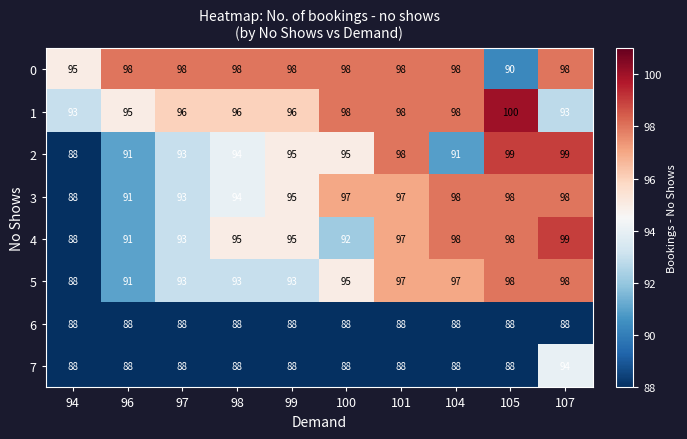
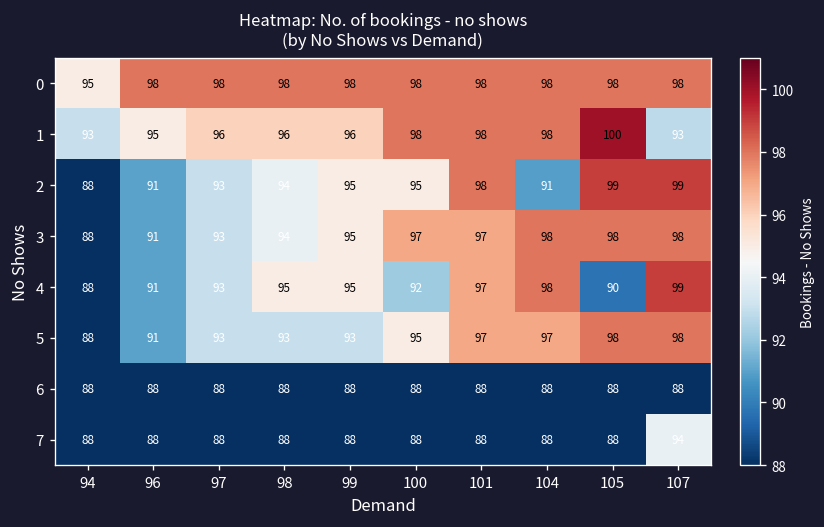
  {
    "0": {
      "94": 95,
      "96": 98,
      "97": 98,
      "98": 98,
      "99": 98,
      "100": 98,
      "101": 98,
      "104": 98,
-     "105": 90,
+     "105": 98,
      "107": 98
    },
    "1": {
      "94": 93,
      "96": 95,
      "97": 96,
      "98": 96,
      "99": 96,
      "100": 98,
      "101": 98,
      "104": 98,
      "105": 100,
      "107": 93
    },
    "2": {
      "94": 88,
      "96": 91,
      "97": 93,
      "99": 95,
      "100": 95,
      "101": 98,
      "104": 91,
      "105": 99,
      "107": 99
    },
    "3": {
      "94": 88,
      "96": 91,
      "97": 93,
      "99": 95,
      "100": 97,
      "101": 97,
      "104": 98,
      "105": 98,
      "107": 98
    },
    "4": {
      "94": 88,
      "96": 91,
      "97": 93,
      "98": 95,
      "99": 95,
      "100": 92,
      "101": 97,
      "104": 98,
-     "105": 98,
+     "105": 90,
      "107": 99
    },
    "5": {
      "94": 88,
      "96": 91,
      "97": 93,
      "98": 93,
      "99": 93,
      "100": 95,
      "101": 97,
      "104": 97,
      "105": 98,
      "107": 98
    },
    "6": {
      "94": 88,
      "96": 88,
      "97": 88,
      "98": 88,
      "99": 88,
      "100": 88,
      "101": 88,
      "104": 88,
      "105": 88,
      "107": 88
    },
    "7": {
      "94": 88,
      "96": 88,
      "97": 88,
      "98": 88,
      "99": 88,
      "100": 88,
      "101": 88,
      "104": 88,
      "105": 88
    }
  }
